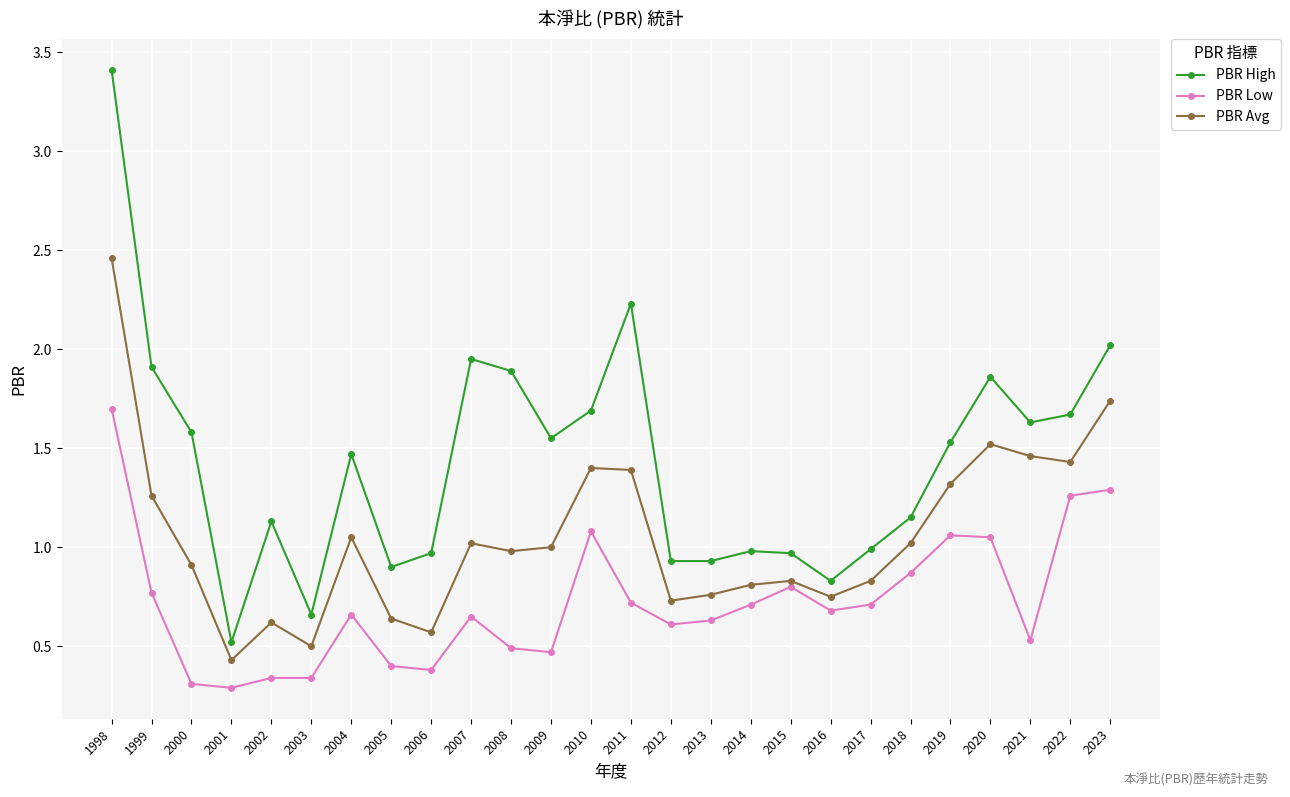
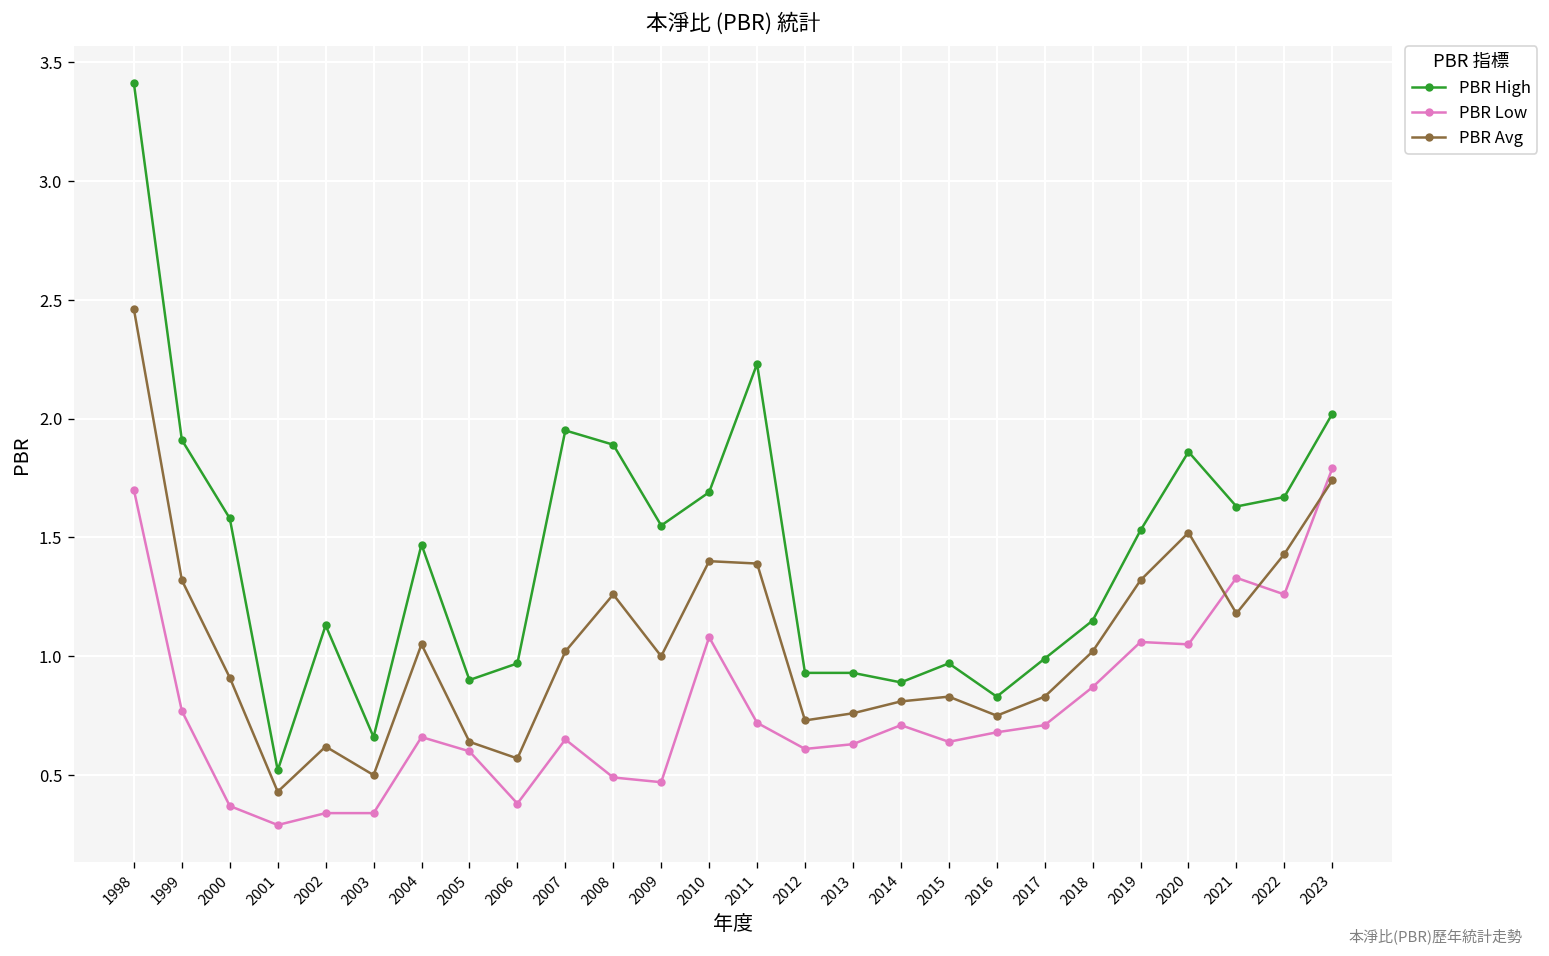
  {
    "PBR High": {
      "1998": 3.41,
      "1999": 1.91,
      "2000": 1.58,
      "2001": 0.52,
      "2002": 1.13,
      "2003": 0.66,
      "2004": 1.47,
      "2005": 0.90,
      "2006": 0.97,
      "2007": 1.95,
      "2008": 1.89,
      "2009": 1.55,
      "2010": 1.69,
      "2011": 2.23,
      "2012": 0.93,
      "2013": 0.93,
-     "2014": 0.98,
+     "2014": 0.89,
      "2015": 0.97,
      "2016": 0.83,
      "2017": 0.99,
      "2018": 1.15,
      "2019": 1.53,
      "2020": 1.86,
      "2021": 1.63,
      "2022": 1.67,
      "2023": 2.02
    },
    "PBR Low": {
      "1998": 1.70,
      "1999": 0.77,
-     "2000": 0.31,
+     "2000": 0.37,
      "2001": 0.29,
      "2002": 0.34,
      "2003": 0.34,
      "2004": 0.66,
-     "2005": 0.4,
+     "2005": 0.6,
      "2006": 0.38,
      "2007": 0.65,
      "2008": 0.49,
      "2009": 0.47,
      "2010": 1.08,
      "2011": 0.72,
      "2012": 0.61,
      "2013": 0.63,
      "2014": 0.71,
-     "2015": 0.80,
+     "2015": 0.64,
      "2016": 0.68,
      "2017": 0.71,
      "2018": 0.87,
      "2019": 1.06,
      "2020": 1.05,
-     "2021": 0.53,
+     "2021": 1.33,
      "2022": 1.26,
-     "2023": 1.29
+     "2023": 1.79
    },
    "PBR Avg": {
      "1998": 2.46,
-     "1999": 1.26,
+     "1999": 1.32,
      "2000": 0.91,
      "2001": 0.43,
      "2002": 0.62,
      "2003": 0.50,
      "2004": 1.05,
      "2005": 0.64,
      "2006": 0.57,
      "2007": 1.02,
-     "2008": 0.98,
+     "2008": 1.26,
      "2009": 1.00,
      "2010": 1.40,
      "2011": 1.39,
      "2012": 0.73,
      "2013": 0.76,
      "2014": 0.81,
      "2015": 0.83,
      "2016": 0.75,
      "2017": 0.83,
      "2018": 1.02,
      "2019": 1.32,
      "2020": 1.52,
-     "2021": 1.46,
+     "2021": 1.18,
      "2022": 1.43,
      "2023": 1.74
    }
  }
